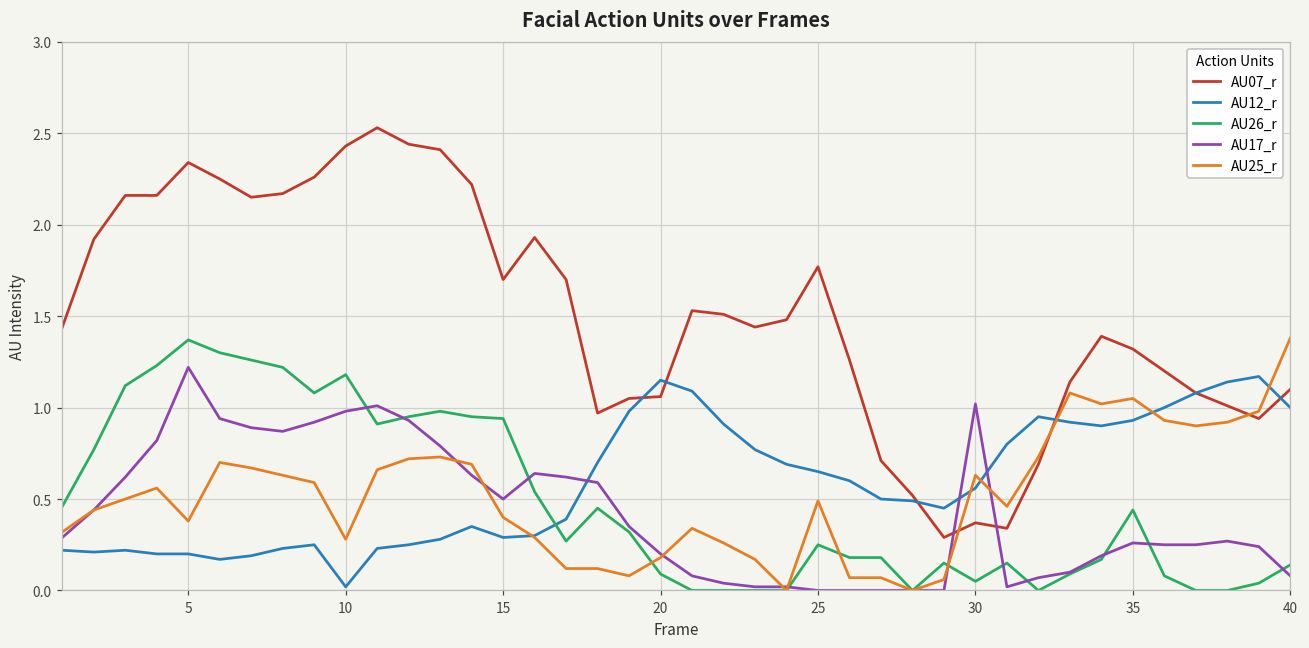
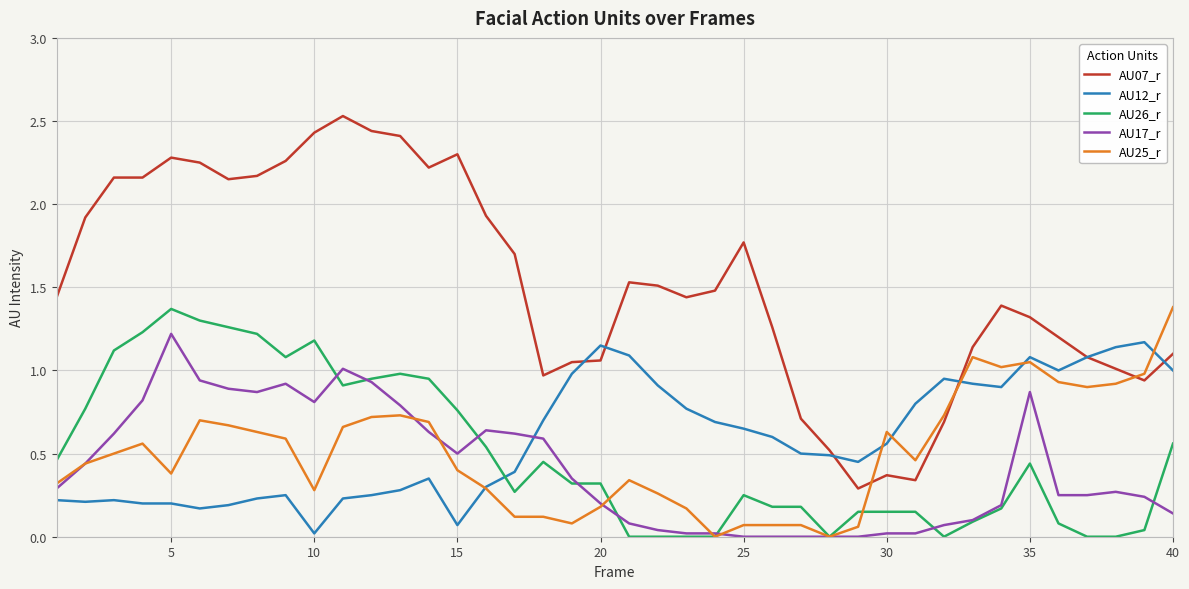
  {
    "AU07_r": {
-     "5": 2.34,
+     "5": 2.28,
      "10": 2.43,
-     "15": 1.7,
+     "15": 2.3,
      "20": 1.06,
      "25": 1.77,
      "30": 0.37,
      "35": 1.32,
      "40": 1.10
    },
    "AU12_r": {
      "5": 0.20,
      "10": 0.02,
-     "15": 0.29,
+     "15": 0.07,
      "20": 1.15,
      "25": 0.65,
      "30": 0.56,
-     "35": 0.93,
+     "35": 1.08,
      "40": 1.00
    },
    "AU26_r": {
      "5": 1.37,
      "10": 1.18,
-     "15": 0.94,
-     "20": 0.09,
+     "15": 0.76,
+     "20": 0.32,
      "25": 0.25,
-     "30": 0.05,
+     "30": 0.15,
      "35": 0.44,
-     "40": 0.14
+     "40": 0.56
    },
    "AU17_r": {
      "5": 1.22,
-     "10": 0.98,
+     "10": 0.81,
      "15": 0.50,
      "20": 0.20,
      "25": 0.00,
-     "30": 1.02,
-     "35": 0.26,
-     "40": 0.08
+     "30": 0.02,
+     "35": 0.87,
+     "40": 0.14
    },
    "AU25_r": {
      "5": 0.38,
      "10": 0.28,
      "15": 0.40,
      "20": 0.18,
-     "25": 0.49,
+     "25": 0.07,
      "30": 0.63,
      "35": 1.05,
      "40": 1.38
    }
  }
